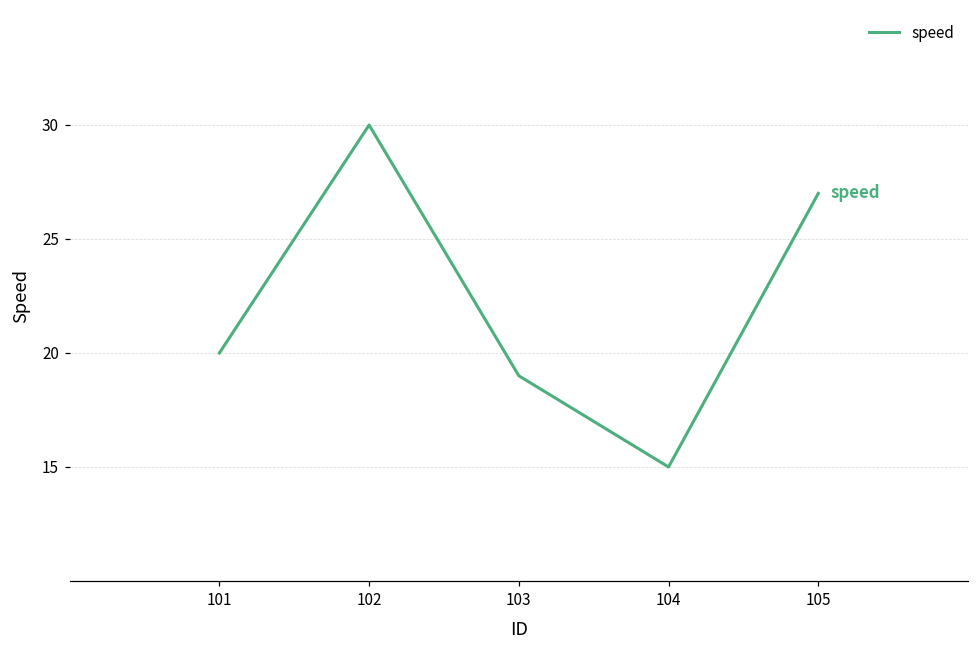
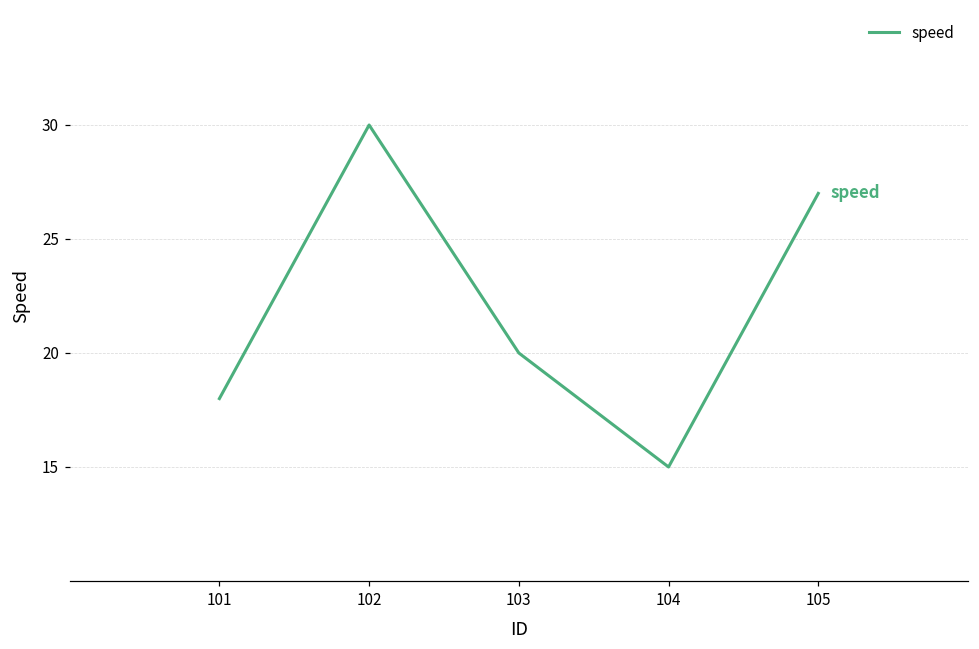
  {
-   "101": 20,
+   "101": 18,
    "102": 30,
-   "103": 19,
+   "103": 20,
    "104": 15,
    "105": 27
  }
